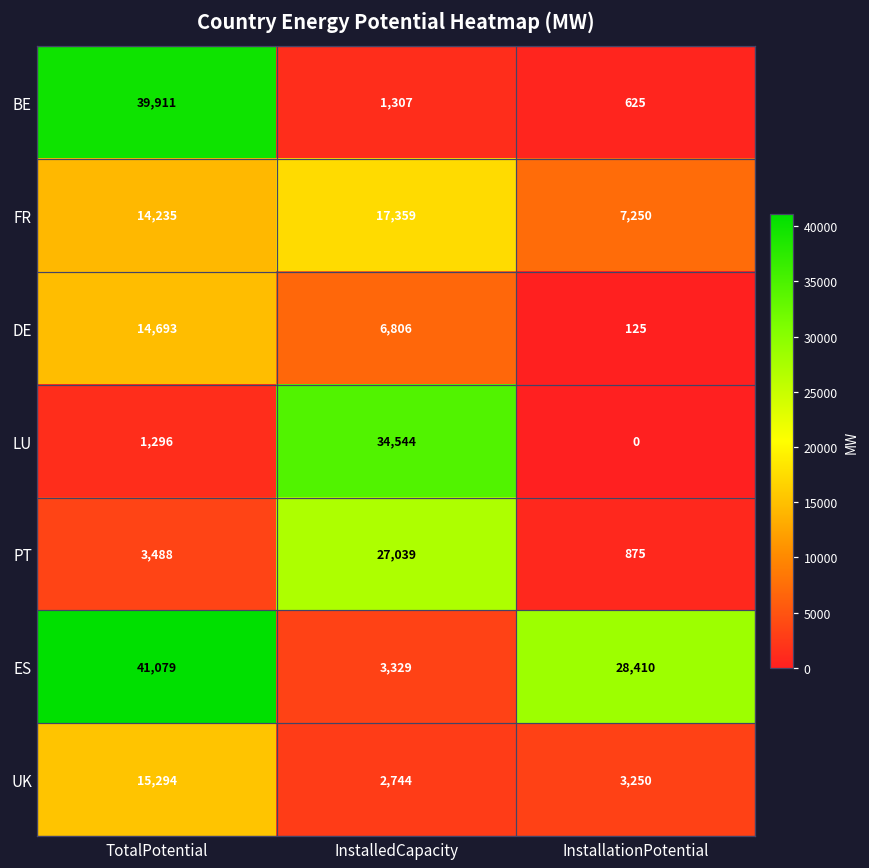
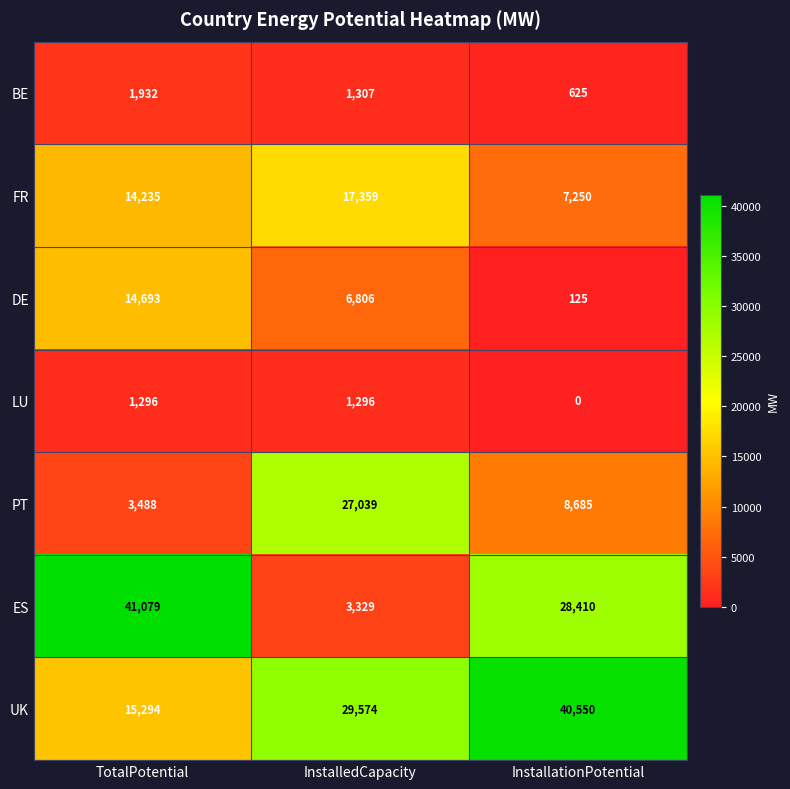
  {
    "BE": {
-     "TotalPotential": "39,911",
+     "TotalPotential": "1,932",
      "InstalledCapacity": "1,307",
      "InstallationPotential": "625"
    },
    "FR": {
      "TotalPotential": "14,235",
      "InstalledCapacity": "17,359",
      "InstallationPotential": "7,250"
    },
    "DE": {
      "TotalPotential": "14,693",
      "InstalledCapacity": "6,806",
      "InstallationPotential": "125"
    },
    "LU": {
      "TotalPotential": "1,296",
-     "InstalledCapacity": "34,544",
+     "InstalledCapacity": "1,296",
      "InstallationPotential": "0"
    },
    "PT": {
      "TotalPotential": "3,488",
      "InstalledCapacity": "27,039",
-     "InstallationPotential": "875"
+     "InstallationPotential": "8,685"
    },
    "ES": {
      "TotalPotential": "41,079",
      "InstalledCapacity": "3,329",
      "InstallationPotential": "28,410"
    },
    "UK": {
      "TotalPotential": "15,294",
-     "InstalledCapacity": "2,744",
-     "InstallationPotential": "3,250"
+     "InstalledCapacity": "29,574",
+     "InstallationPotential": "40,550"
    }
  }
